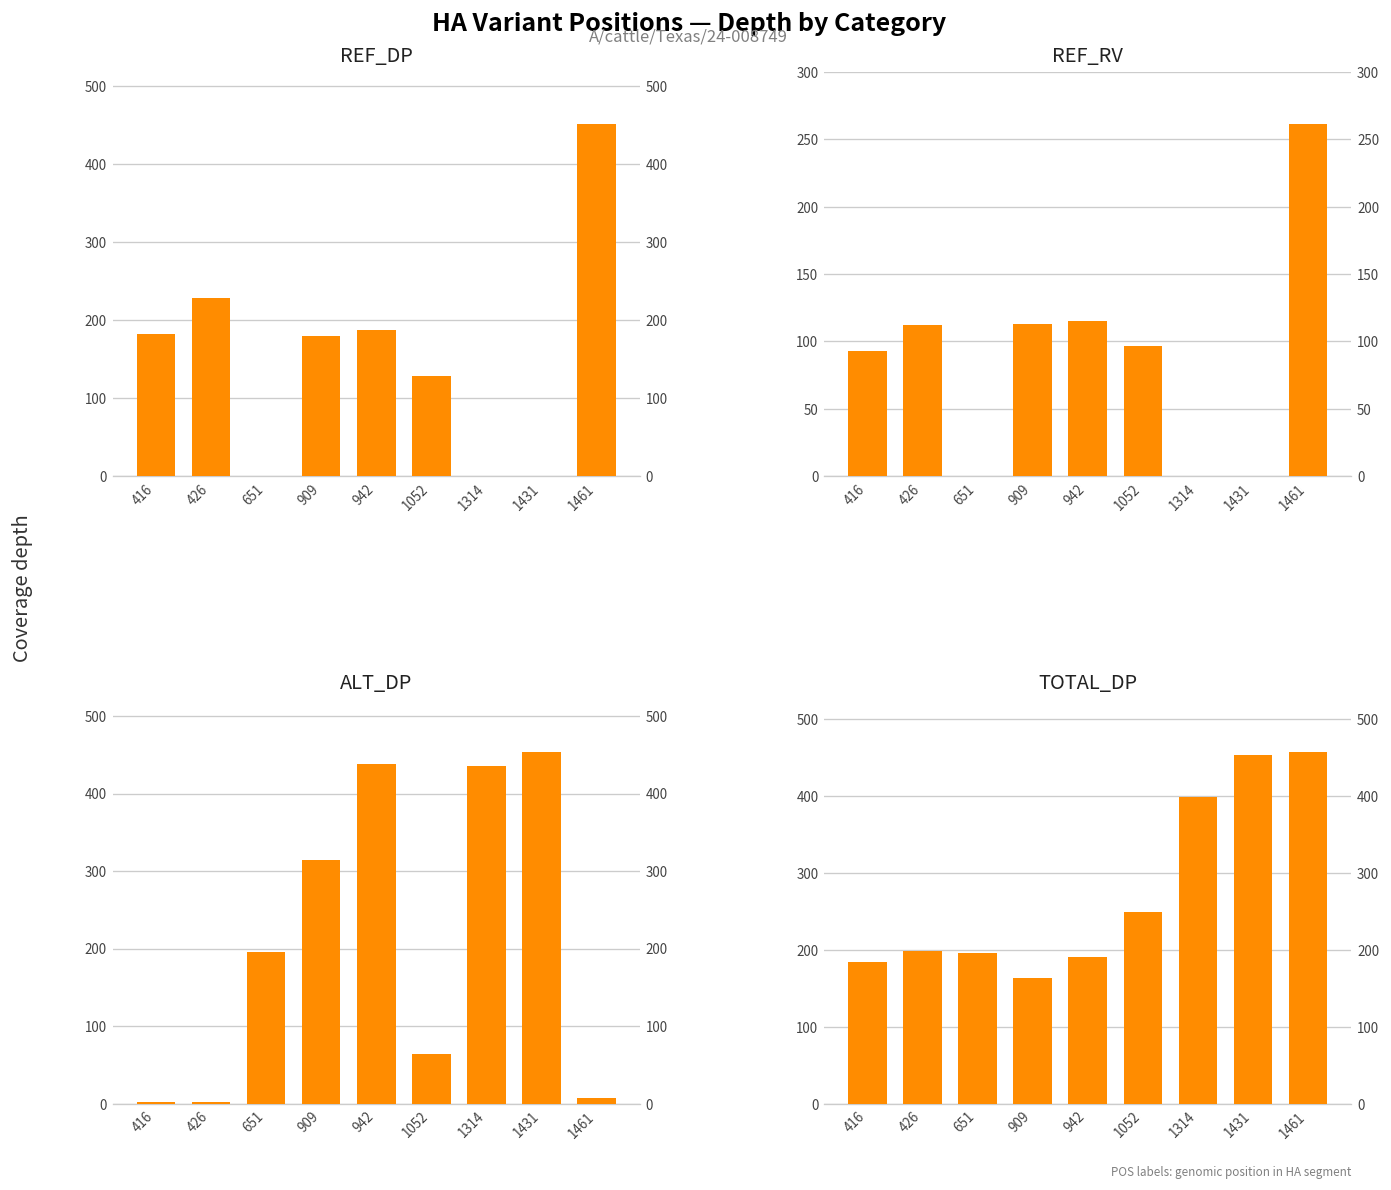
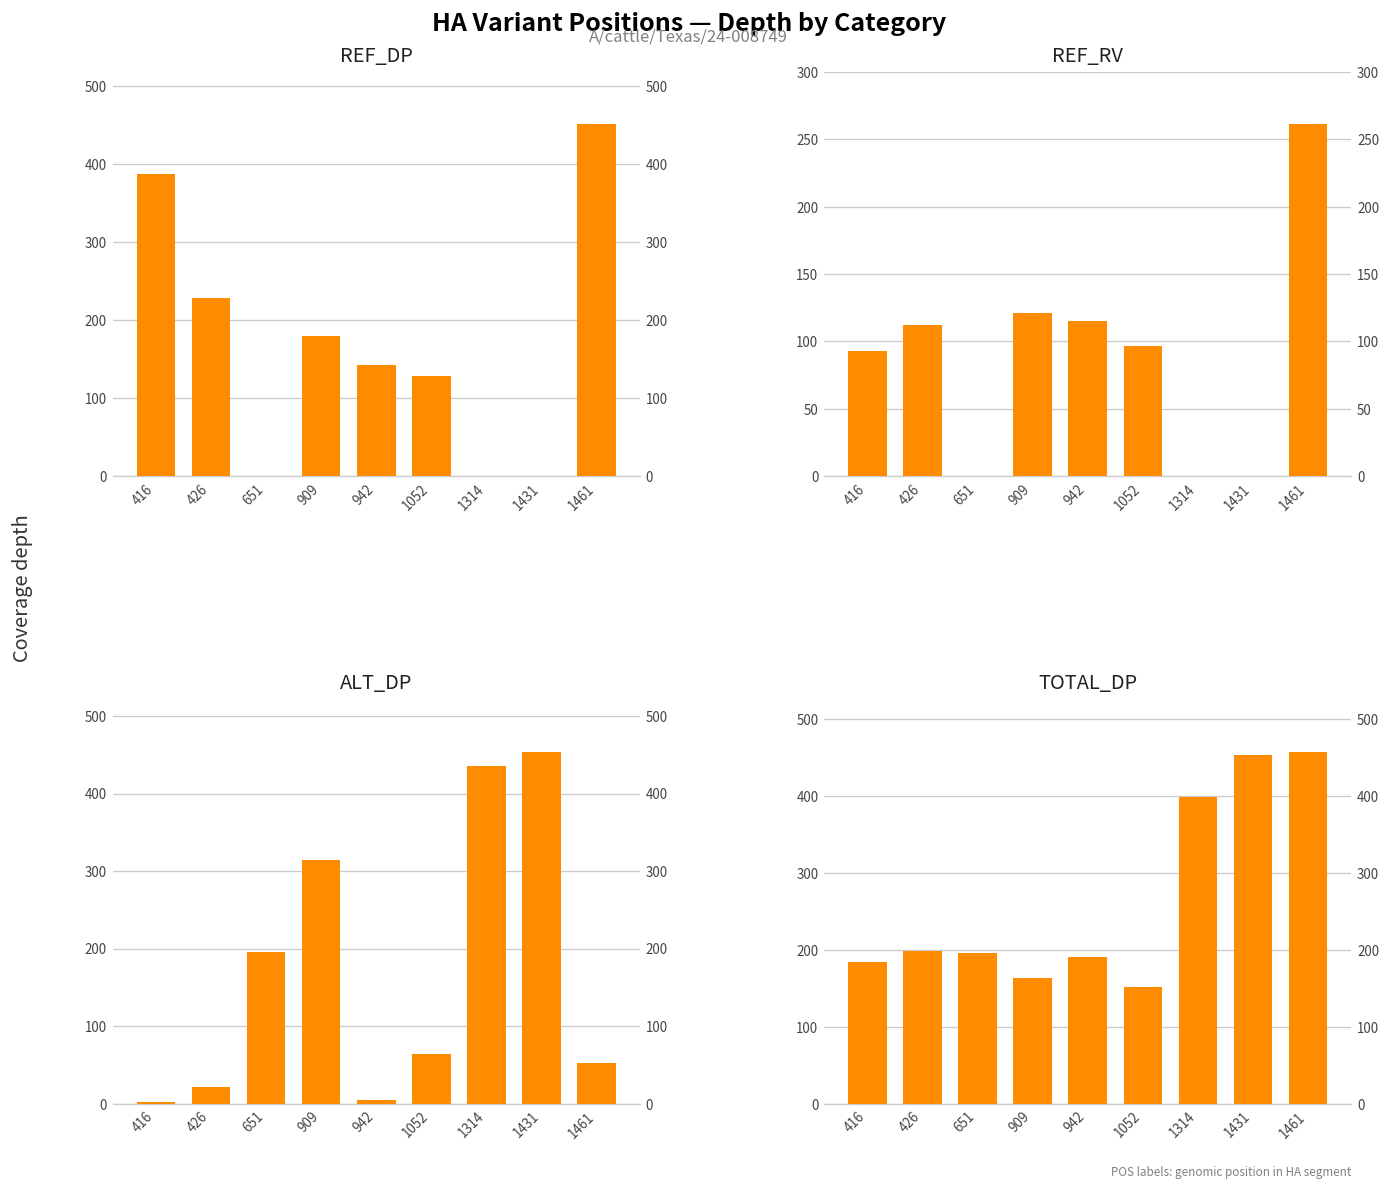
  {
    "REF_DP": {
-     "416": 180,
+     "416": 390,
      "426": 230,
      "651": 0,
      "909": 180,
-     "942": 190,
+     "942": 140,
      "1052": 130,
      "1314": 0,
      "1431": 0,
      "1461": 450
    },
    "REF_RV": {
      "416": 93,
      "426": 112,
      "651": 0,
-     "909": 113,
+     "909": 121,
      "942": 115,
      "1052": 97,
      "1314": 0,
      "1431": 0,
      "1461": 261
    },
    "ALT_DP": {
-     "426": 0,
+     "426": 20,
      "651": 200,
      "909": 310,
-     "942": 440,
+     "942": 0,
      "1052": 60,
      "1314": 440,
      "1431": 450,
-     "1461": 10
+     "1461": 50
    },
    "TOTAL_DP": {
      "416": 180,
      "426": 200,
      "651": 200,
      "909": 160,
      "942": 190,
-     "1052": 250,
+     "1052": 150,
      "1314": 400,
      "1431": 450,
      "1461": 460
    }
  }
